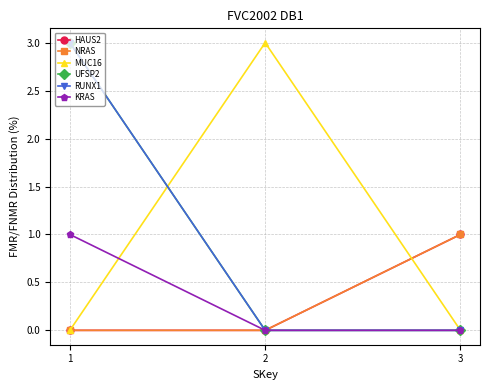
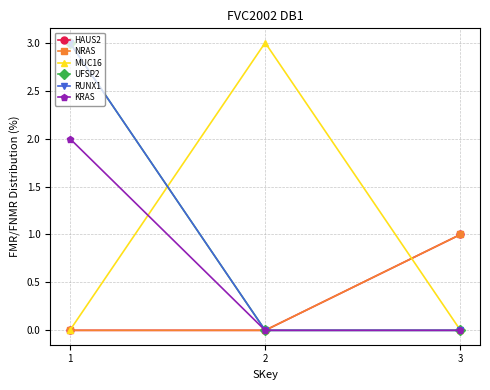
  {
    "NRAS": {
      "3": 1
    },
    "MUC16": {
      "2": 3
    },
    "KRAS": {
-     "1": 1
+     "1": 2
    }
  }
